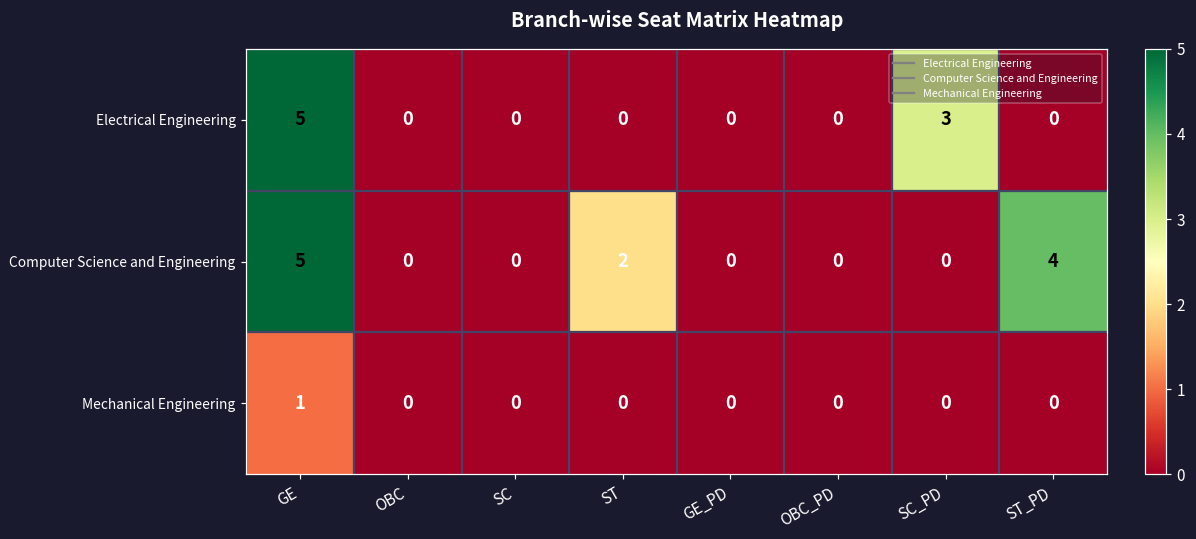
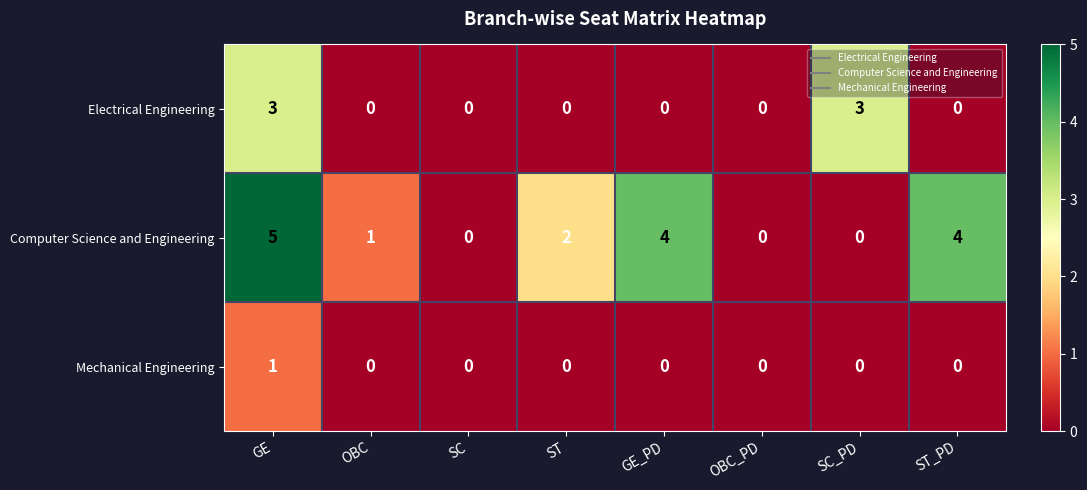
  {
    "Electrical Engineering": {
-     "GE": 5,
+     "GE": 3,
      "OBC": 0,
      "SC": 0,
      "ST": 0,
      "GE_PD": 0,
      "OBC_PD": 0,
      "SC_PD": 3,
      "ST_PD": 0
    },
    "Computer Science and Engineering": {
      "GE": 5,
-     "OBC": 0,
+     "OBC": 1,
      "SC": 0,
      "ST": 2,
-     "GE_PD": 0,
+     "GE_PD": 4,
      "OBC_PD": 0,
      "SC_PD": 0,
      "ST_PD": 4
    },
    "Mechanical Engineering": {
      "GE": 1,
      "OBC": 0,
      "SC": 0,
      "ST": 0,
      "GE_PD": 0,
      "OBC_PD": 0,
      "SC_PD": 0,
      "ST_PD": 0
    }
  }
